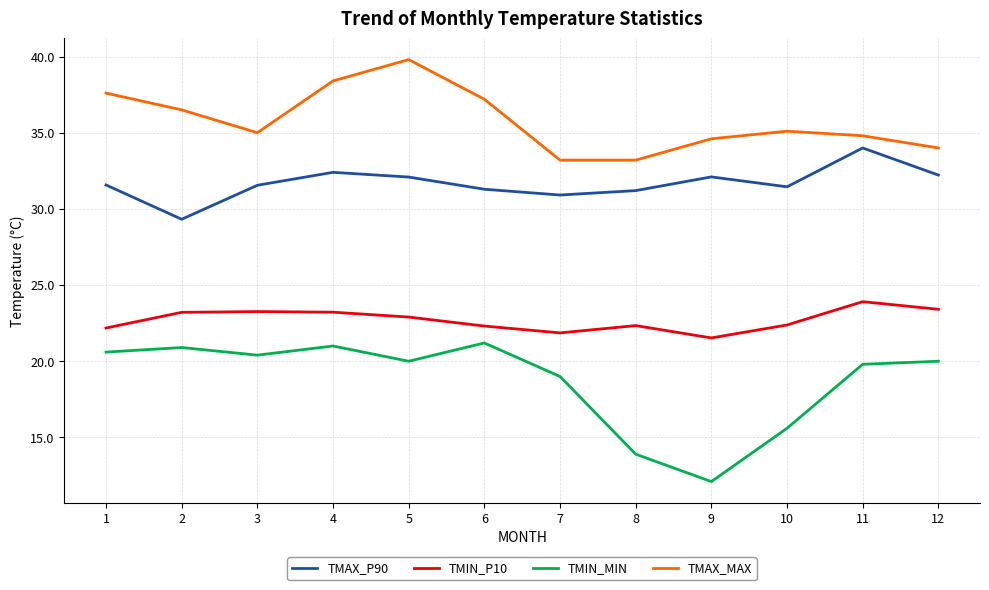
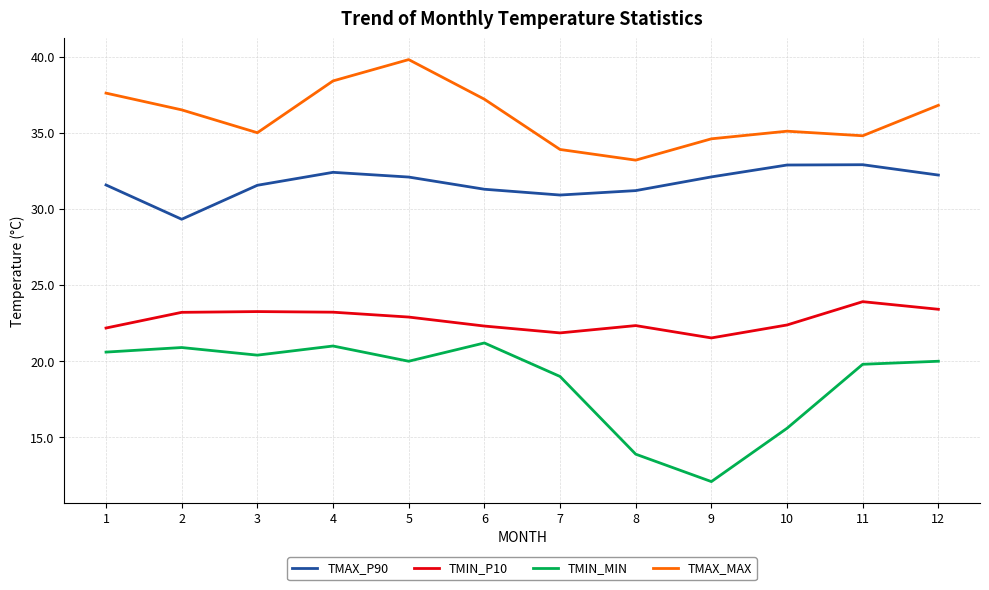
  {
    "TMAX_P90": {
      "1": 31.6,
      "2": 29.3,
      "3": 31.6,
      "4": 32.4,
      "5": 32.1,
      "6": 31.3,
      "7": 30.9,
      "8": 31.2,
      "9": 32.1,
-     "10": 31.5,
-     "11": 34.0,
+     "10": 32.9,
+     "11": 32.9,
      "12": 32.2
    },
    "TMIN_P10": {
      "1": 22.2,
      "2": 23.2,
      "3": 23.3,
      "4": 23.2,
      "5": 22.9,
      "6": 22.3,
      "7": 21.9,
      "8": 22.3,
      "9": 21.5,
      "10": 22.4,
      "11": 23.9,
      "12": 23.4
    },
    "TMIN_MIN": {
      "1": 20.6,
      "2": 20.9,
      "3": 20.4,
      "4": 21.0,
      "5": 20.0,
      "6": 21.2,
      "7": 19.0,
      "8": 13.9,
      "9": 12.1,
      "10": 15.6,
      "11": 19.8,
      "12": 20.0
    },
    "TMAX_MAX": {
      "1": 37.6,
      "2": 36.5,
      "3": 35.0,
      "4": 38.4,
      "5": 39.8,
      "6": 37.2,
-     "7": 33.2,
+     "7": 33.9,
      "8": 33.2,
      "9": 34.6,
      "10": 35.1,
      "11": 34.8,
-     "12": 34.0
+     "12": 36.8
    }
  }
